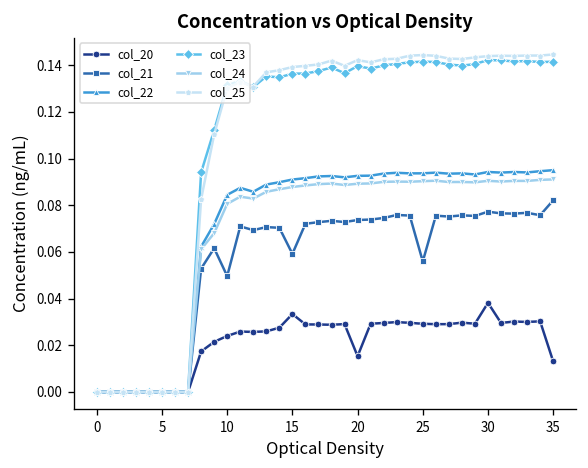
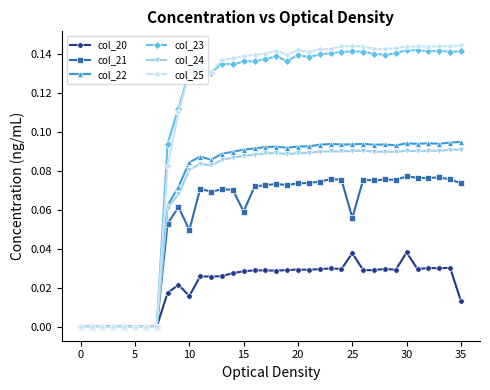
  {
    "col_20": {
-     "10": 0.024,
-     "15": 0.033,
-     "20": 0.015,
-     "25": 0.029,
+     "10": 0.016,
+     "15": 0.028,
+     "20": 0.029,
+     "25": 0.038,
      "30": 0.038,
      "35": 0.013
    },
    "col_21": {
      "10": 0.050,
      "15": 0.059,
      "20": 0.074,
      "25": 0.056,
      "30": 0.077,
-     "35": 0.082
+     "35": 0.074
    }
  }
